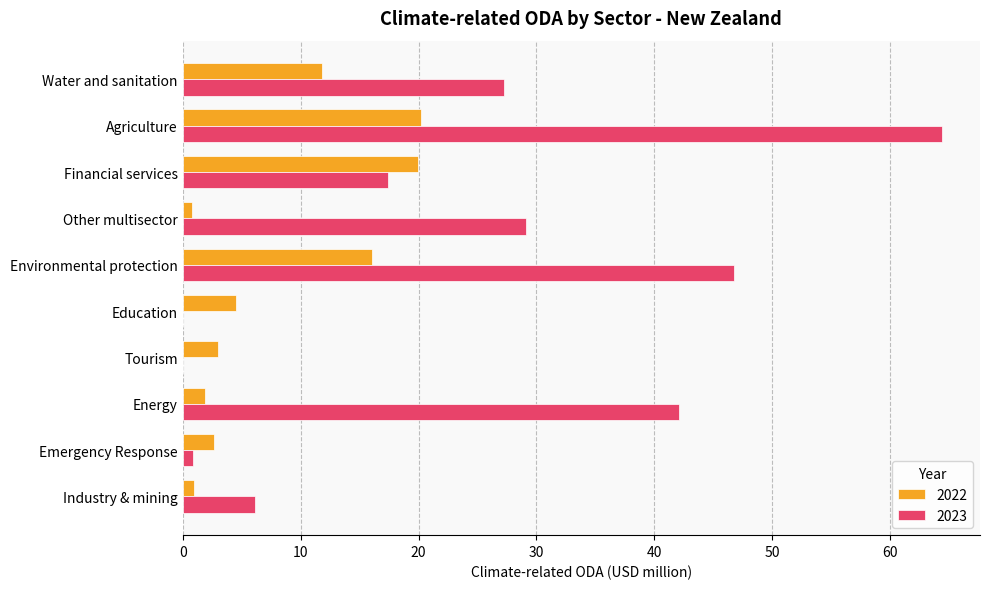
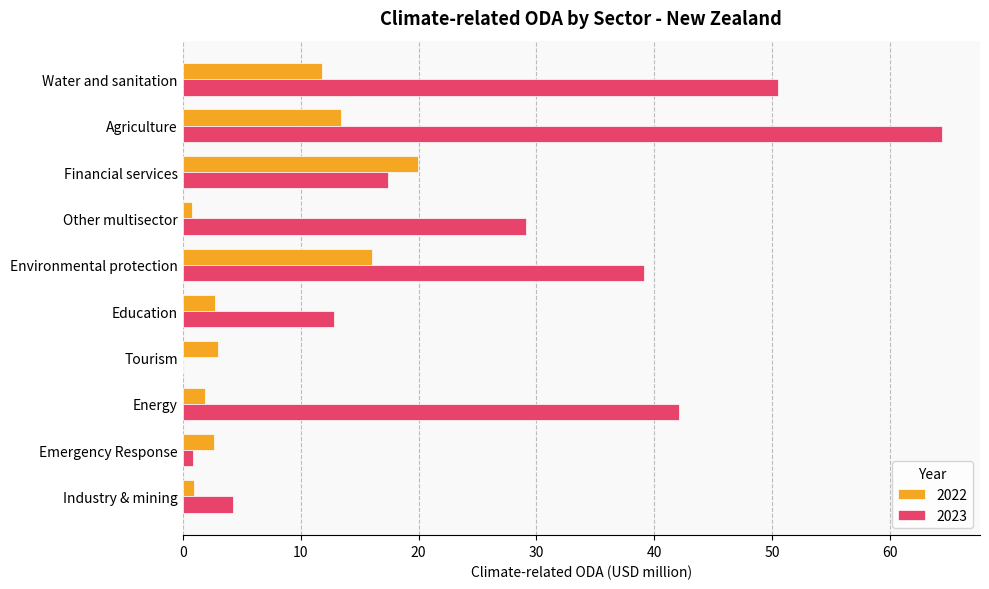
  {
    "2022": {
      "Water and sanitation": 11.8,
-     "Agriculture": 20.2,
+     "Agriculture": 13.5,
      "Financial services": 20.0,
      "Other multisector": 0.8,
      "Environmental protection": 16.1,
-     "Education": 4.5,
+     "Education": 2.7,
      "Tourism": 3.0,
      "Energy": 1.9,
      "Emergency Response": 2.7,
      "Industry & mining": 1.0
    },
    "2023": {
-     "Water and sanitation": 27.3,
+     "Water and sanitation": 50.5,
      "Agriculture": 64.4,
      "Financial services": 17.4,
      "Other multisector": 29.1,
-     "Environmental protection": 46.8,
-     "Education": 0.0,
+     "Environmental protection": 39.1,
+     "Education": 12.8,
      "Tourism": 0.0,
      "Energy": 42.1,
      "Emergency Response": 0.9,
-     "Industry & mining": 6.1
+     "Industry & mining": 4.2
    }
  }
